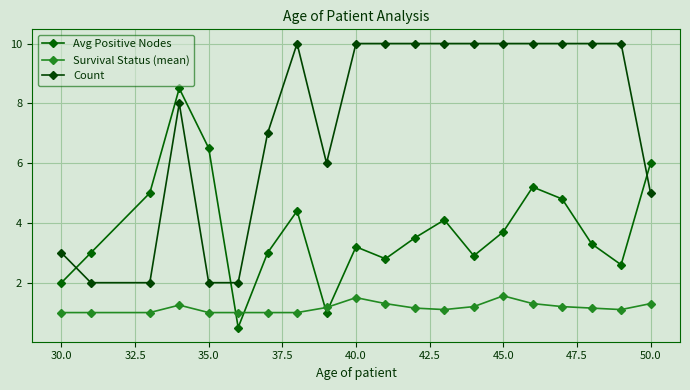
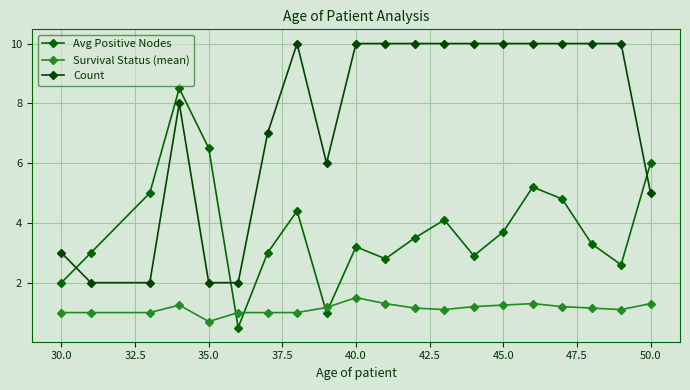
  {
    "Survival Status (mean)": {
      "30.0": 1.0,
-     "35.0": 1.0,
+     "35.0": 0.7,
      "40.0": 1.5,
-     "45.0": 1.6,
+     "45.0": 1.3,
      "50.0": 1.3
    }
  }
